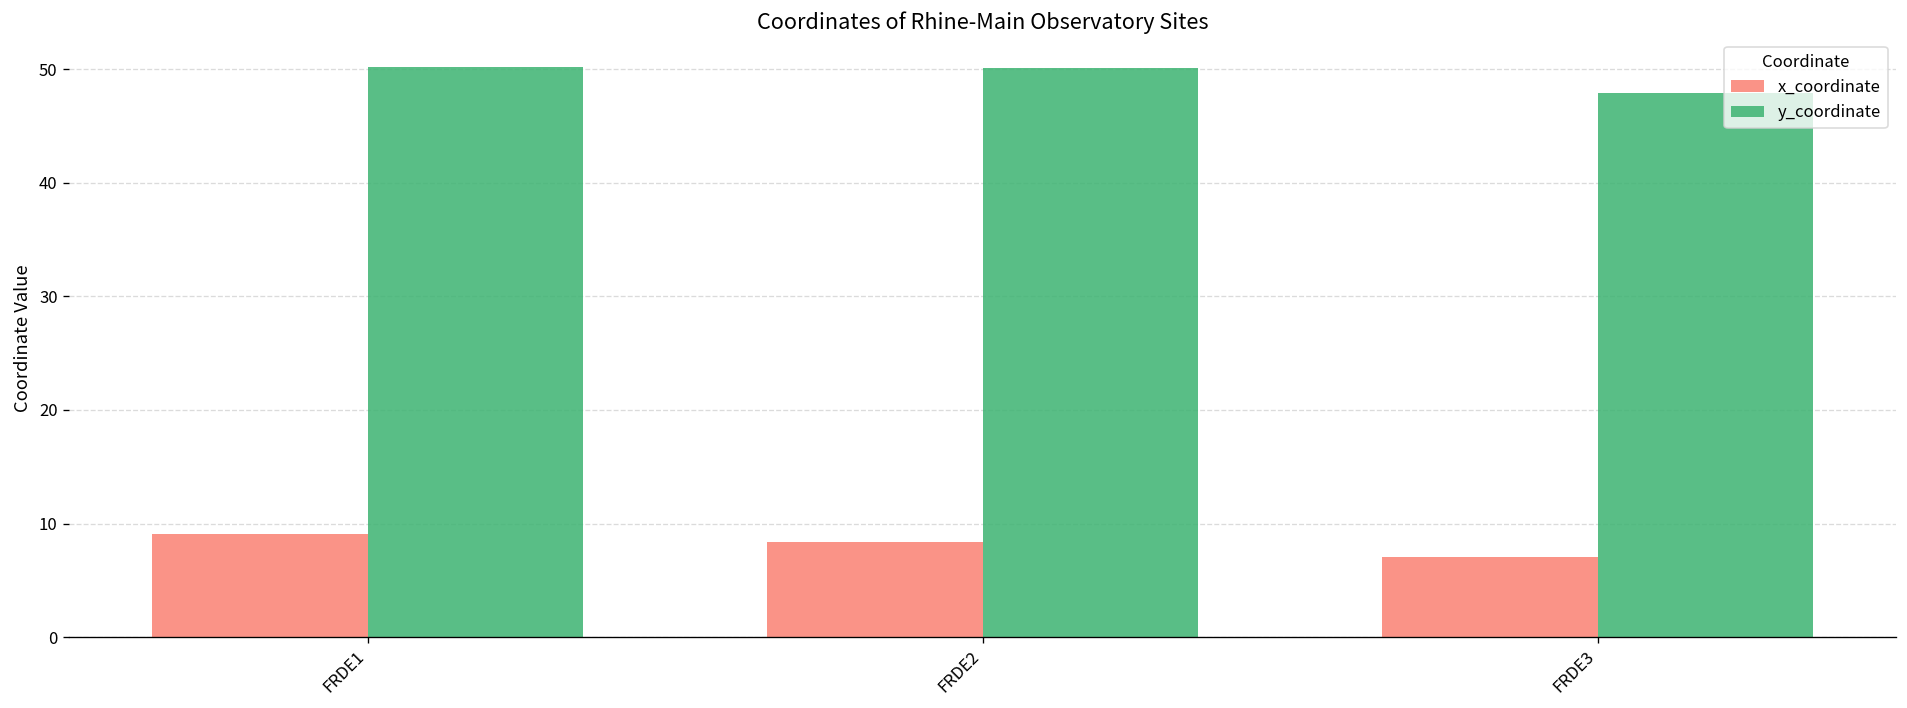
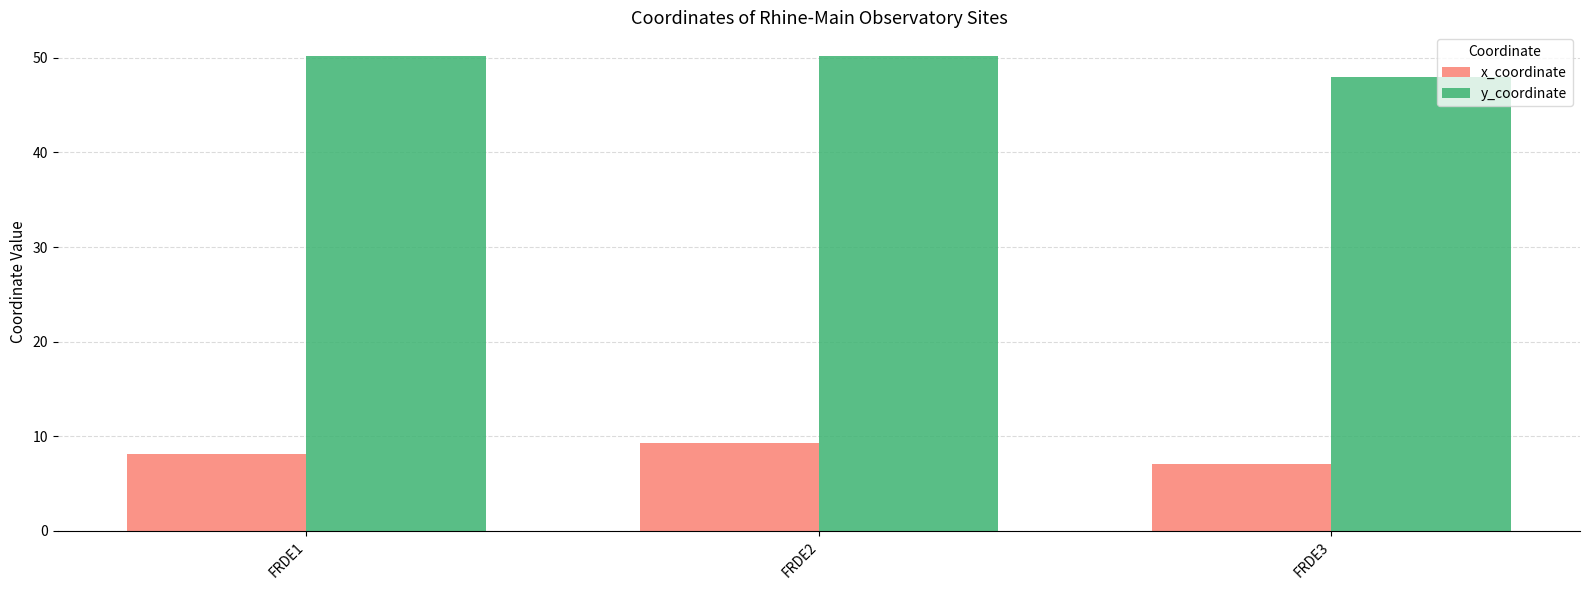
  {
    "x_coordinate": {
-     "FRDE1": 9,
-     "FRDE2": 8,
+     "FRDE1": 8,
+     "FRDE2": 9,
      "FRDE3": 7
    },
    "y_coordinate": {
      "FRDE1": 50,
      "FRDE2": 50,
      "FRDE3": 48
    }
  }
